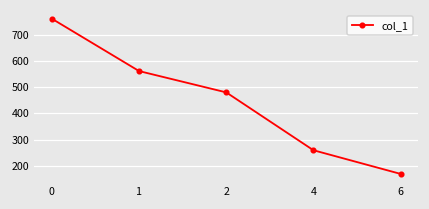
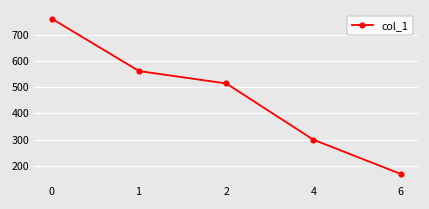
  {
    "0": 760,
    "1": 560,
-   "2": 480,
-   "4": 260,
+   "2": 510,
+   "4": 300,
    "6": 170
  }
